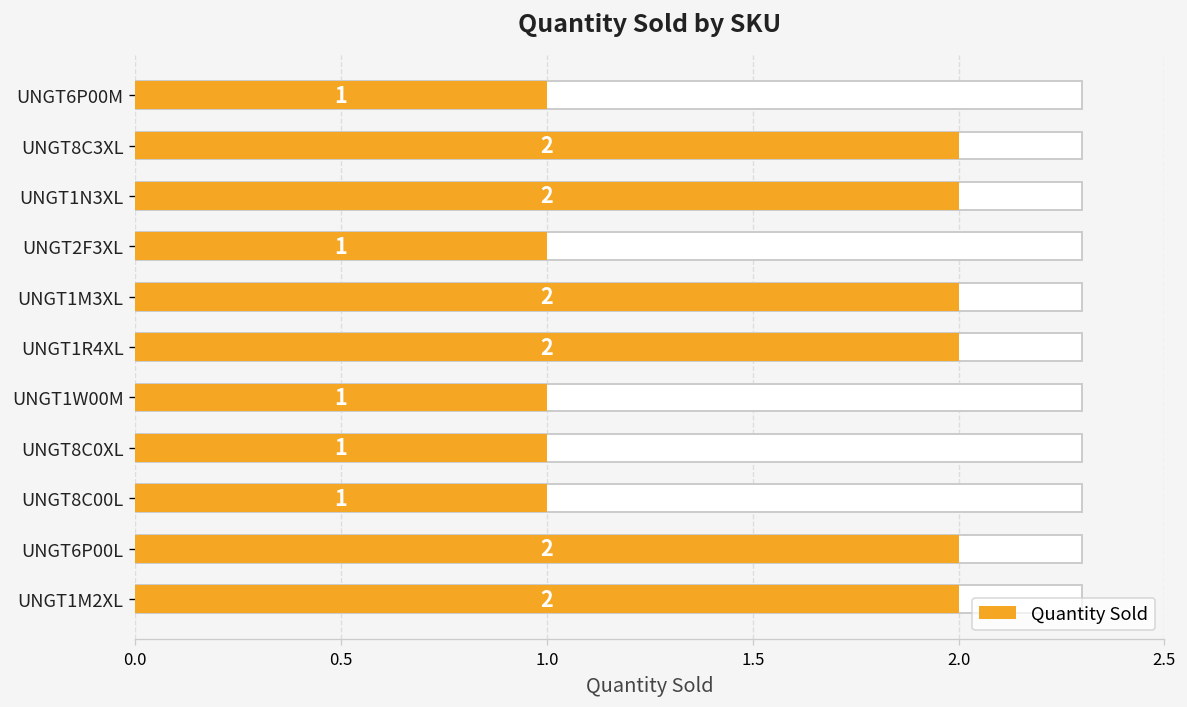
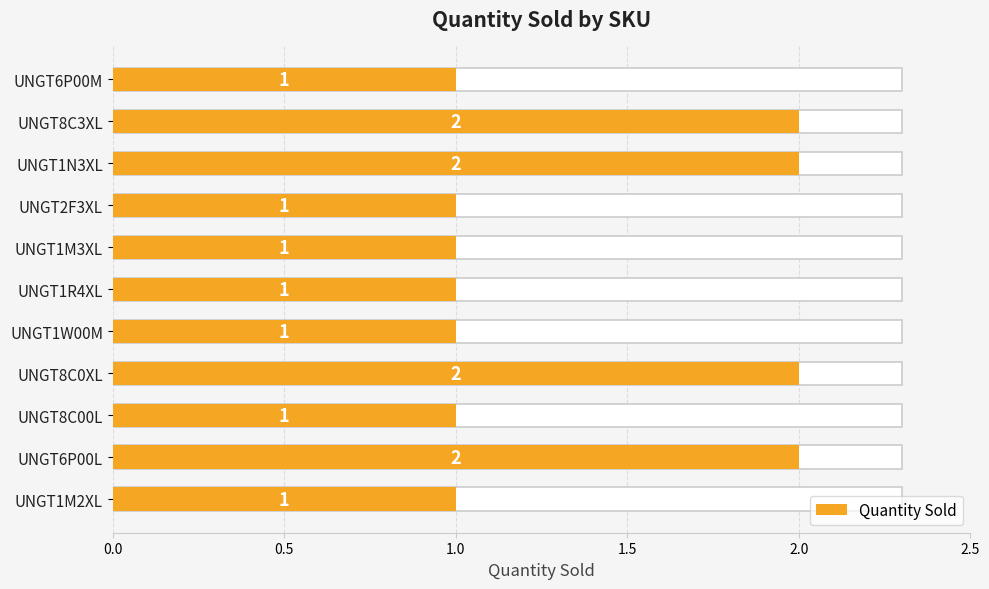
  {
    "Quantity Sold": {
-     "UNGT1M3XL": 2,
-     "UNGT1R4XL": 2,
-     "UNGT8C0XL": 1,
-     "UNGT1M2XL": 2
+     "UNGT1M3XL": 1,
+     "UNGT1R4XL": 1,
+     "UNGT8C0XL": 2,
+     "UNGT1M2XL": 1
    }
  }
